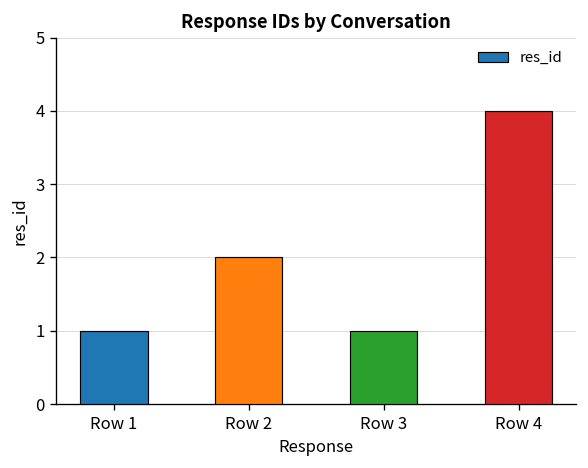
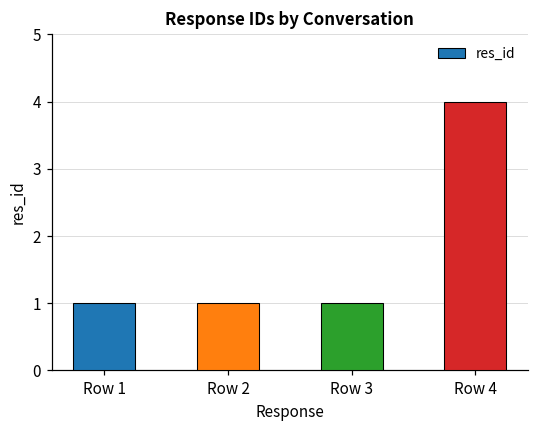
  {
    "Row 1": 1,
-   "Row 2": 2,
+   "Row 2": 1,
    "Row 3": 1,
    "Row 4": 4
  }
